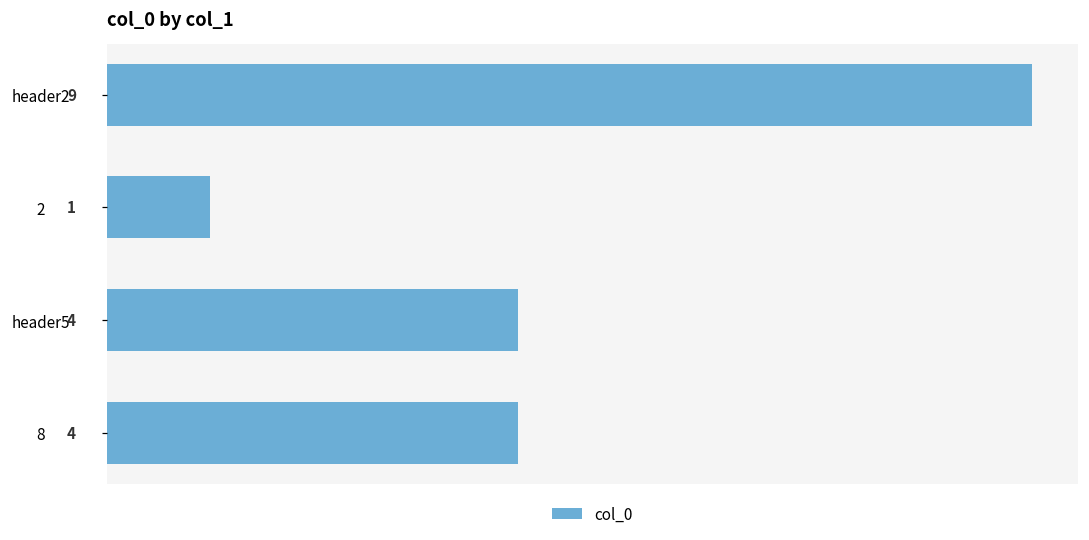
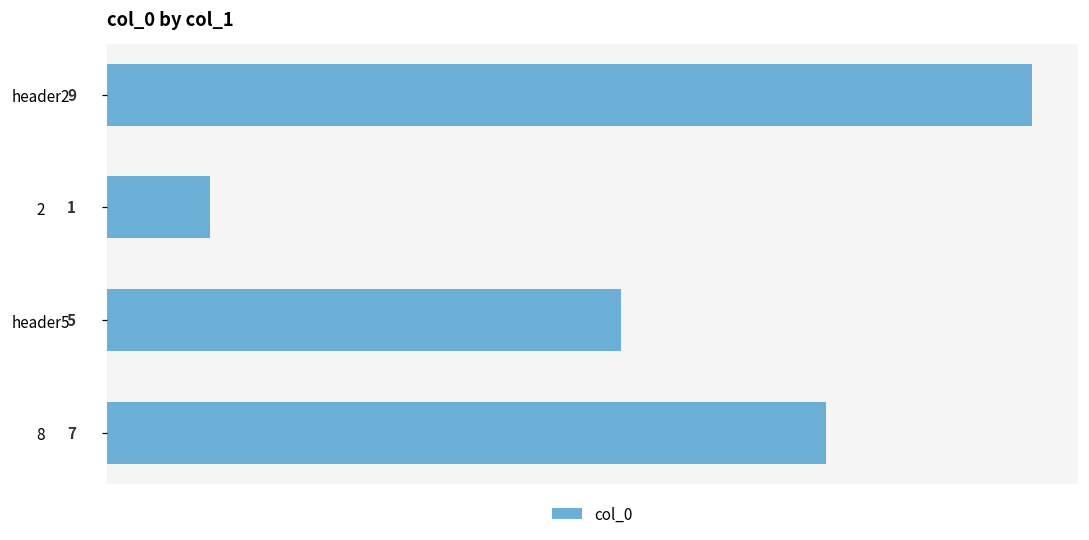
  {
-   "header5": 4,
-   "8": 4
+   "header5": 5,
+   "8": 7
  }
